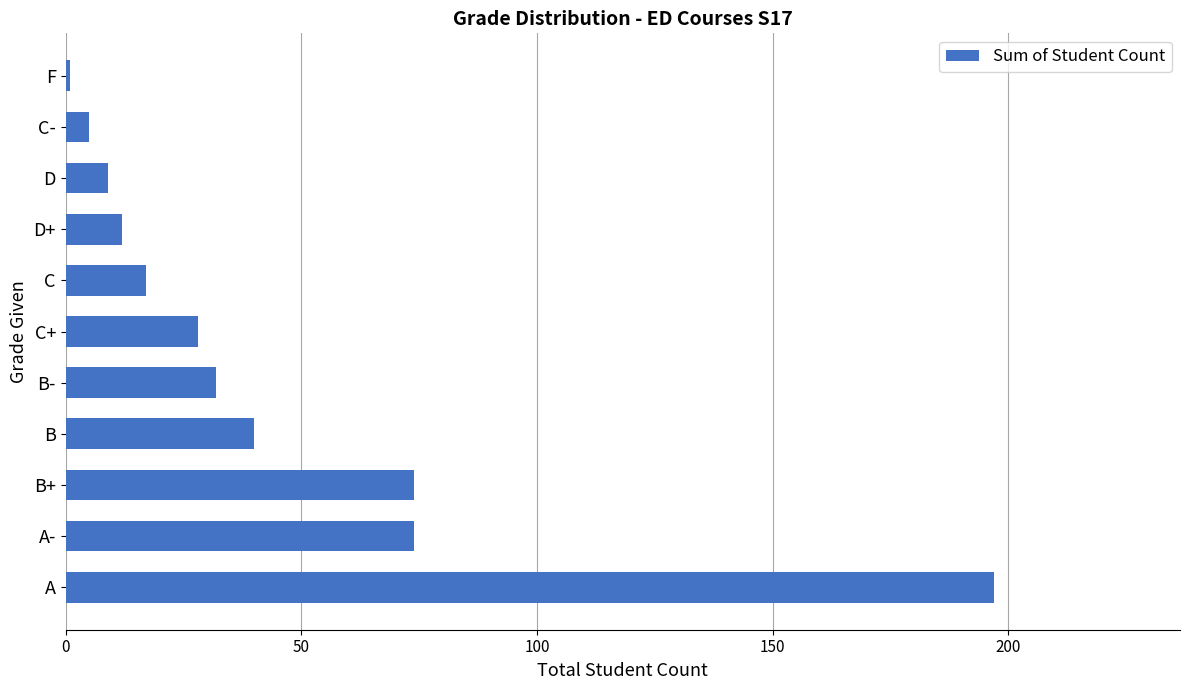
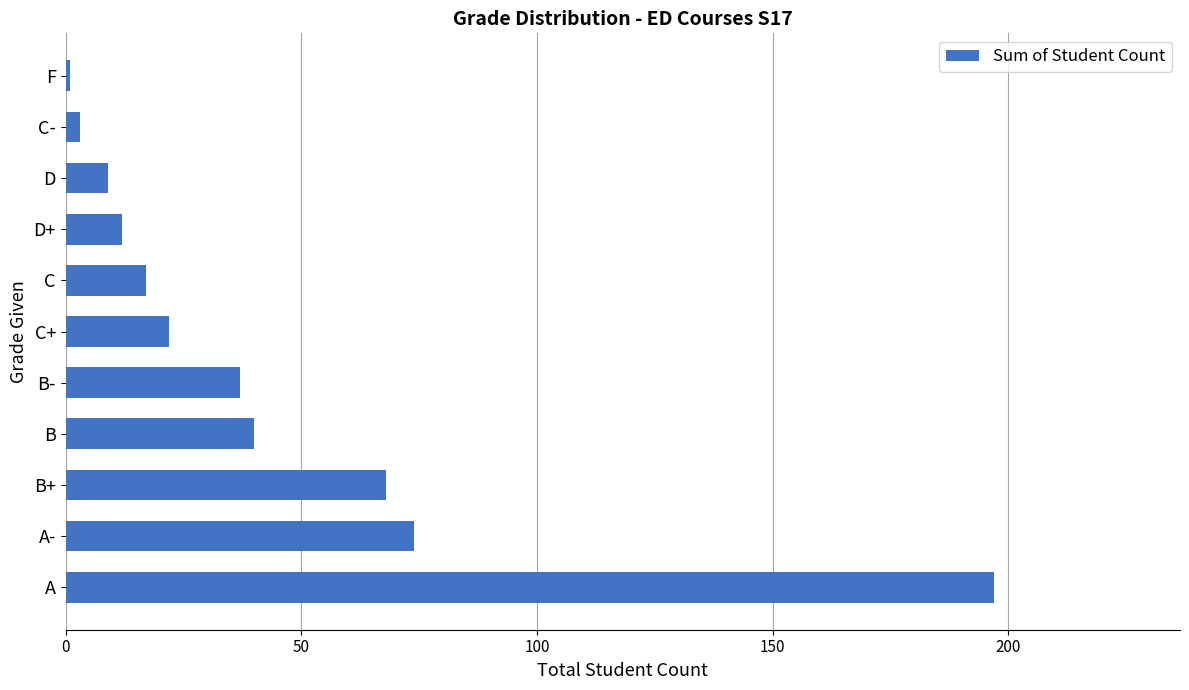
  {
    "F": 1,
-   "C-": 5,
+   "C-": 3,
    "D": 9,
    "D+": 12,
    "C": 17,
-   "C+": 28,
-   "B-": 32,
+   "C+": 22,
+   "B-": 37,
    "B": 40,
-   "B+": 74,
+   "B+": 68,
    "A-": 74,
    "A": 197
  }
